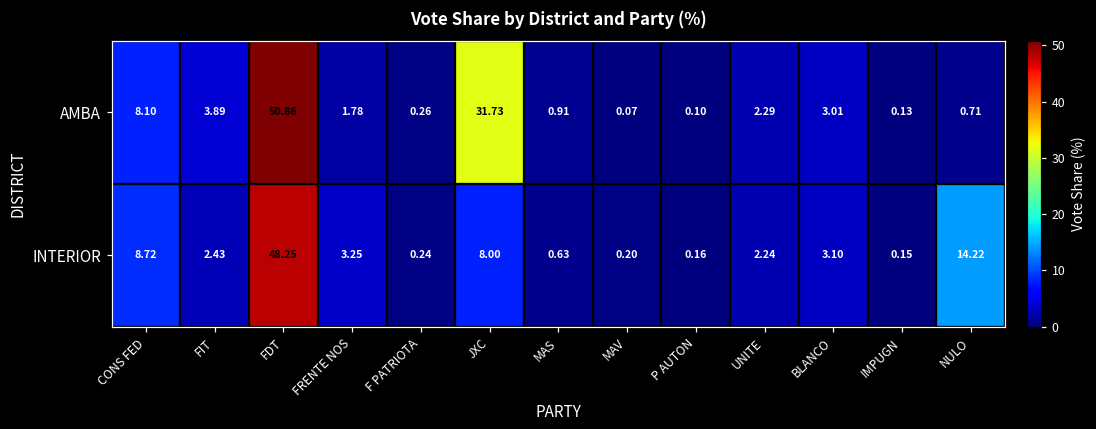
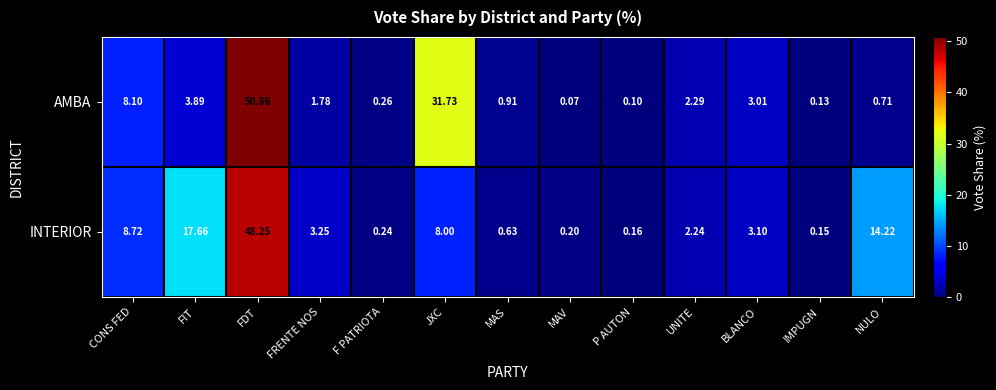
  {
    "AMBA": {
      "CONS FED": 8.10,
      "FIT": 3.89,
      "FDT": 50.86,
      "FRENTE NOS": 1.78,
      "F PATRIOTA": 0.26,
      "JXC": 31.73,
      "MAS": 0.91,
      "MAV": 0.07,
      "P AUTON": 0.10,
      "UNITE": 2.29,
      "BLANCO": 3.01,
      "IMPUGN": 0.13,
      "NULO": 0.71
    },
    "INTERIOR": {
      "CONS FED": 8.72,
-     "FIT": 2.43,
+     "FIT": 17.66,
      "FDT": 48.25,
      "FRENTE NOS": 3.25,
      "F PATRIOTA": 0.24,
      "JXC": 8.00,
      "MAS": 0.63,
      "MAV": 0.20,
      "P AUTON": 0.16,
      "UNITE": 2.24,
      "BLANCO": 3.10,
      "IMPUGN": 0.15,
      "NULO": 14.22
    }
  }
